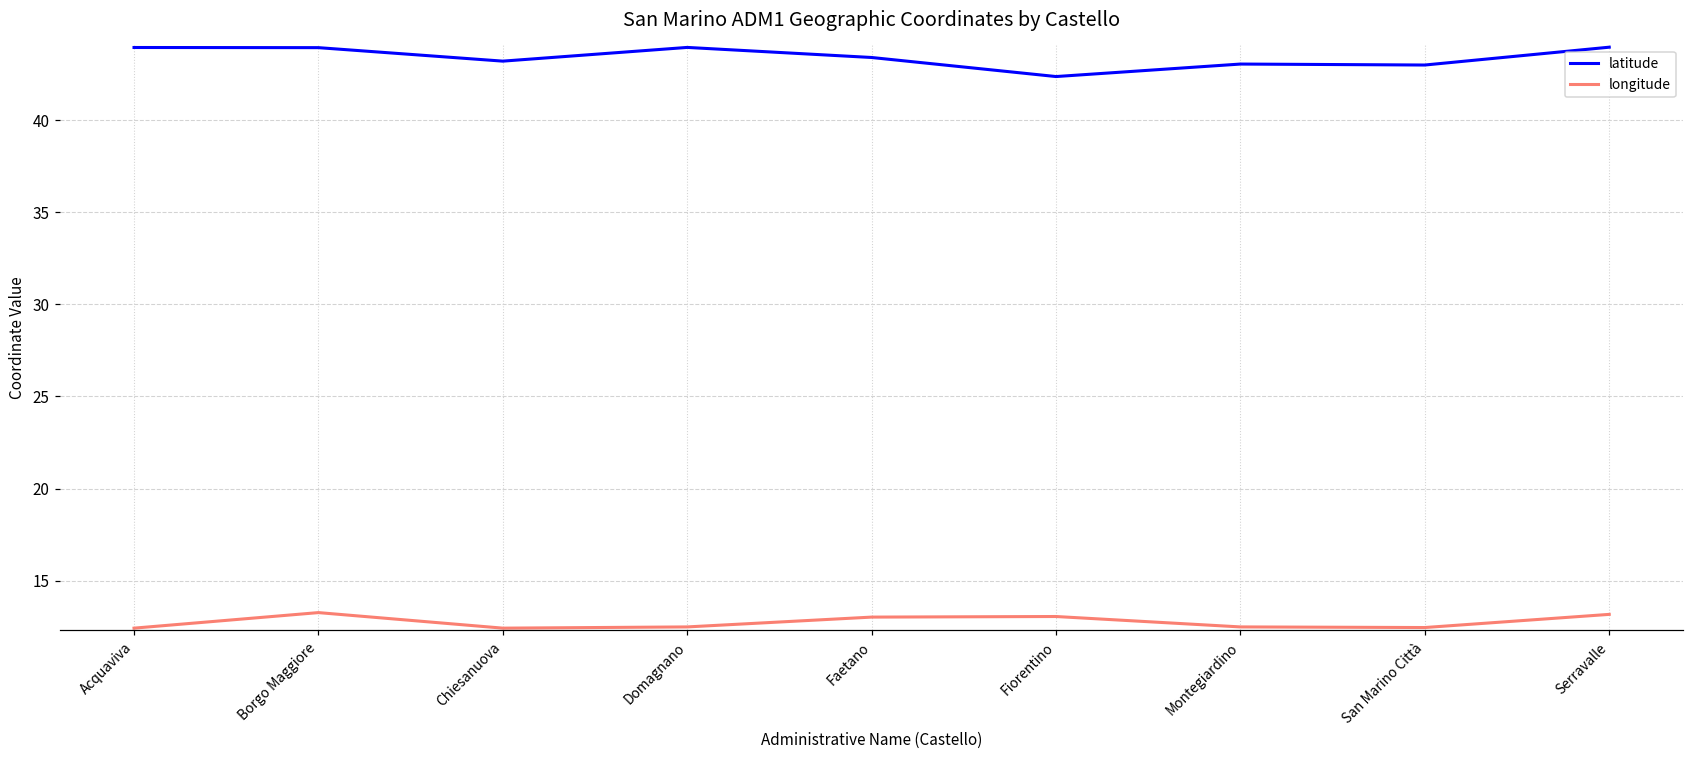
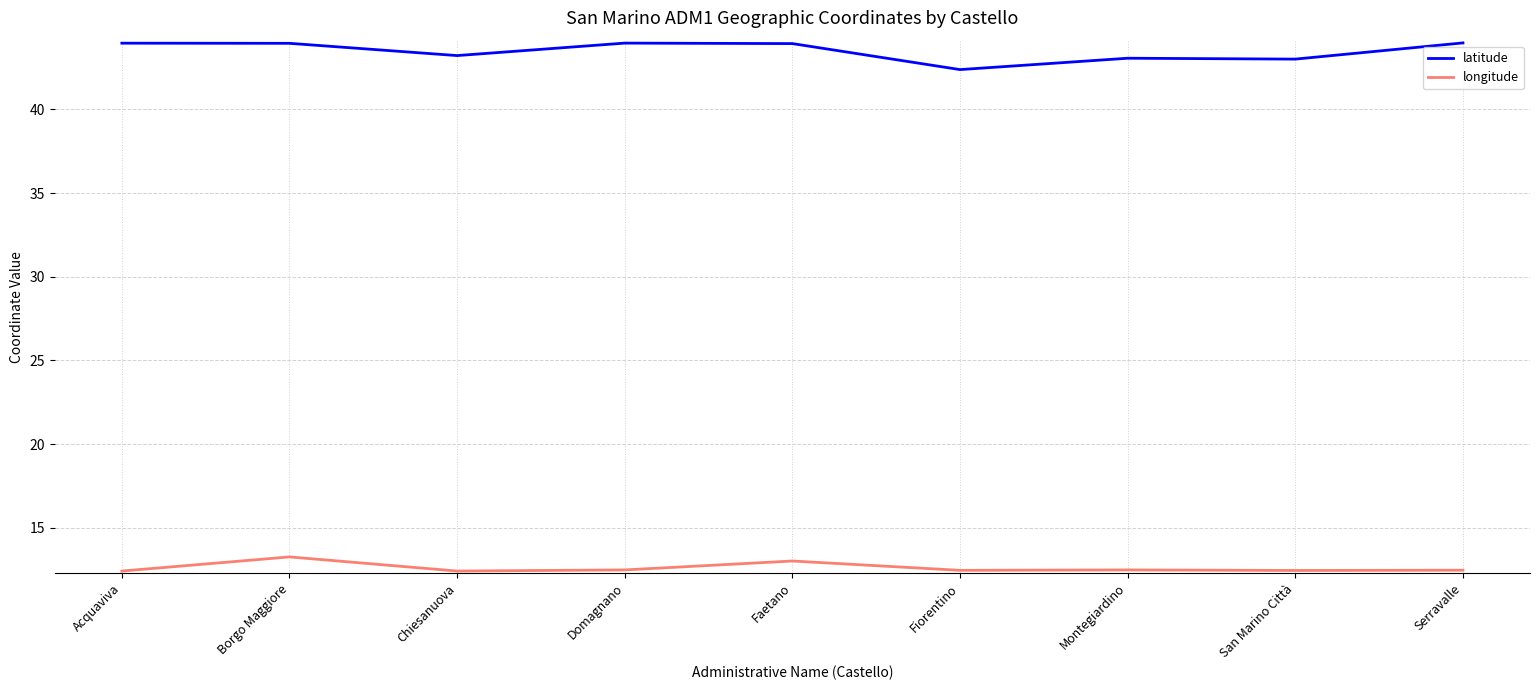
  {
    "latitude": {
      "Acquaviva": 44.0,
      "Borgo Maggiore": 43.9,
      "Chiesanuova": 43.2,
      "Domagnano": 44.0,
-     "Faetano": 43.4,
+     "Faetano": 43.9,
      "Fiorentino": 42.4,
      "Montegiardino": 43.1,
      "San Marino Città": 43.0,
      "Serravalle": 44.0
    },
    "longitude": {
      "Acquaviva": 12.4,
      "Borgo Maggiore": 13.3,
      "Chiesanuova": 12.4,
      "Domagnano": 12.5,
      "Faetano": 13.0,
-     "Fiorentino": 13.0,
+     "Fiorentino": 12.5,
      "Montegiardino": 12.5,
      "San Marino Città": 12.5,
-     "Serravalle": 13.2
+     "Serravalle": 12.5
    }
  }
